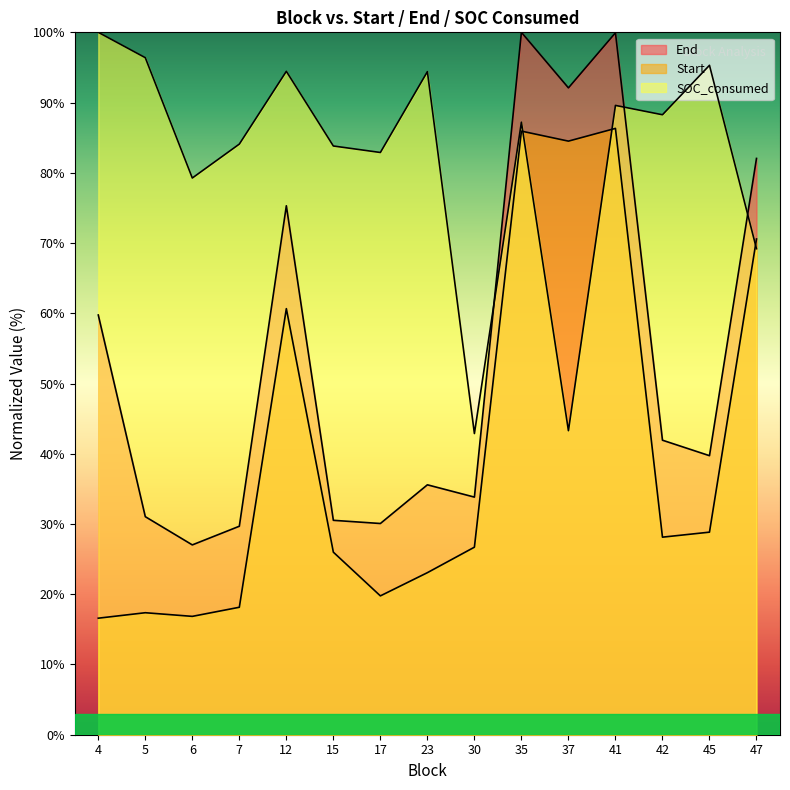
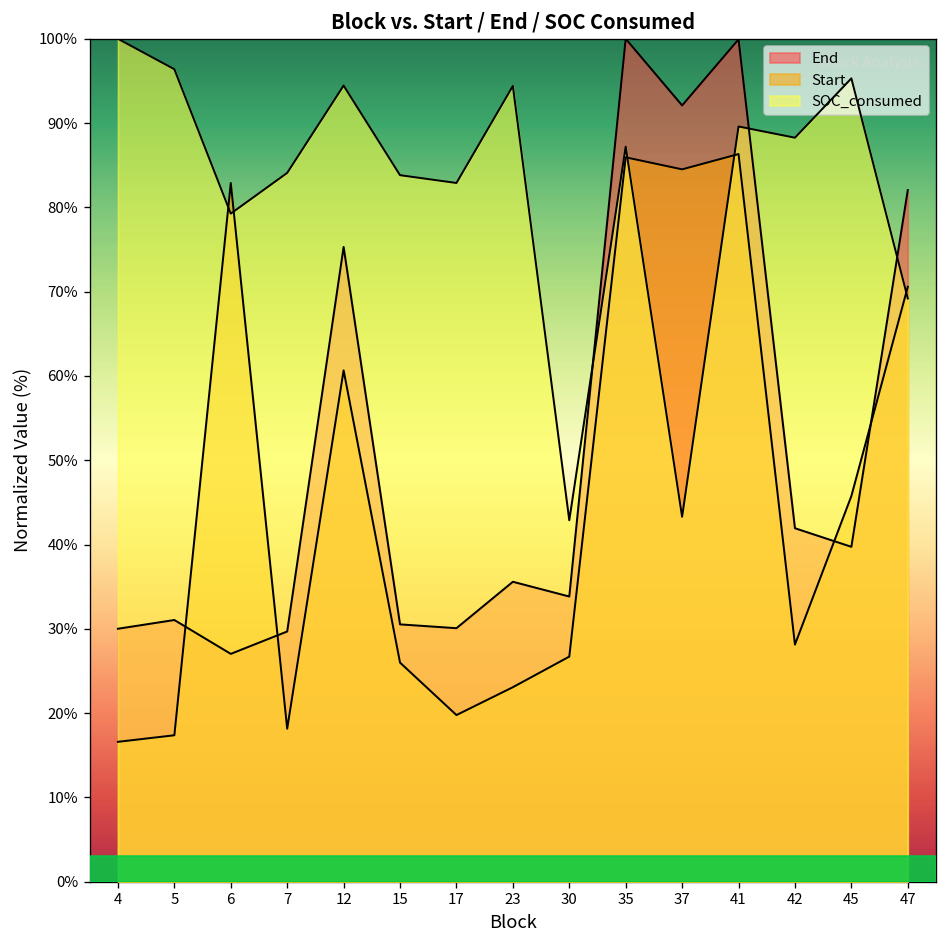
  {
    "End": {
-     "4": "60%",
+     "4": "30%",
      "5": "31%",
      "6": "27%",
      "7": "30%",
      "12": "75%",
      "15": "31%",
      "17": "30%",
      "23": "36%",
      "30": "34%",
      "35": "100%",
      "37": "92%",
      "41": "100%",
      "42": "42%",
      "45": "40%",
      "47": "82%"
    },
    "Start": {
      "4": "17%",
      "5": "17%",
-     "6": "17%",
+     "6": "83%",
      "7": "18%",
      "12": "61%",
      "15": "26%",
      "17": "20%",
      "23": "23%",
      "30": "27%",
      "35": "86%",
      "37": "85%",
      "41": "86%",
      "42": "28%",
-     "45": "29%",
+     "45": "46%",
      "47": "71%"
    },
    "SOC_consumed": {
      "4": "100%",
      "5": "96%",
      "6": "79%",
      "7": "84%",
      "12": "94%",
      "15": "84%",
      "17": "83%",
      "23": "94%",
      "30": "43%",
      "35": "87%",
      "37": "43%",
      "41": "90%",
      "42": "88%",
      "47": "69%"
    }
  }
